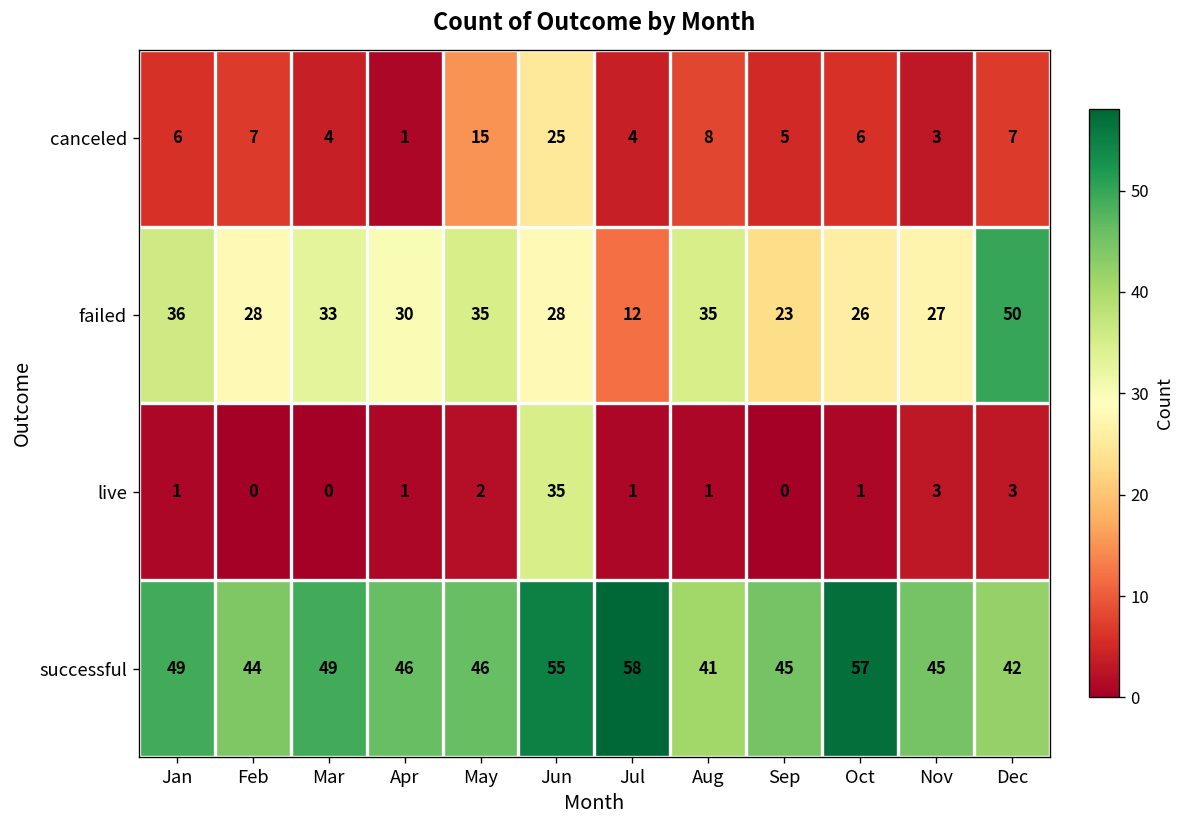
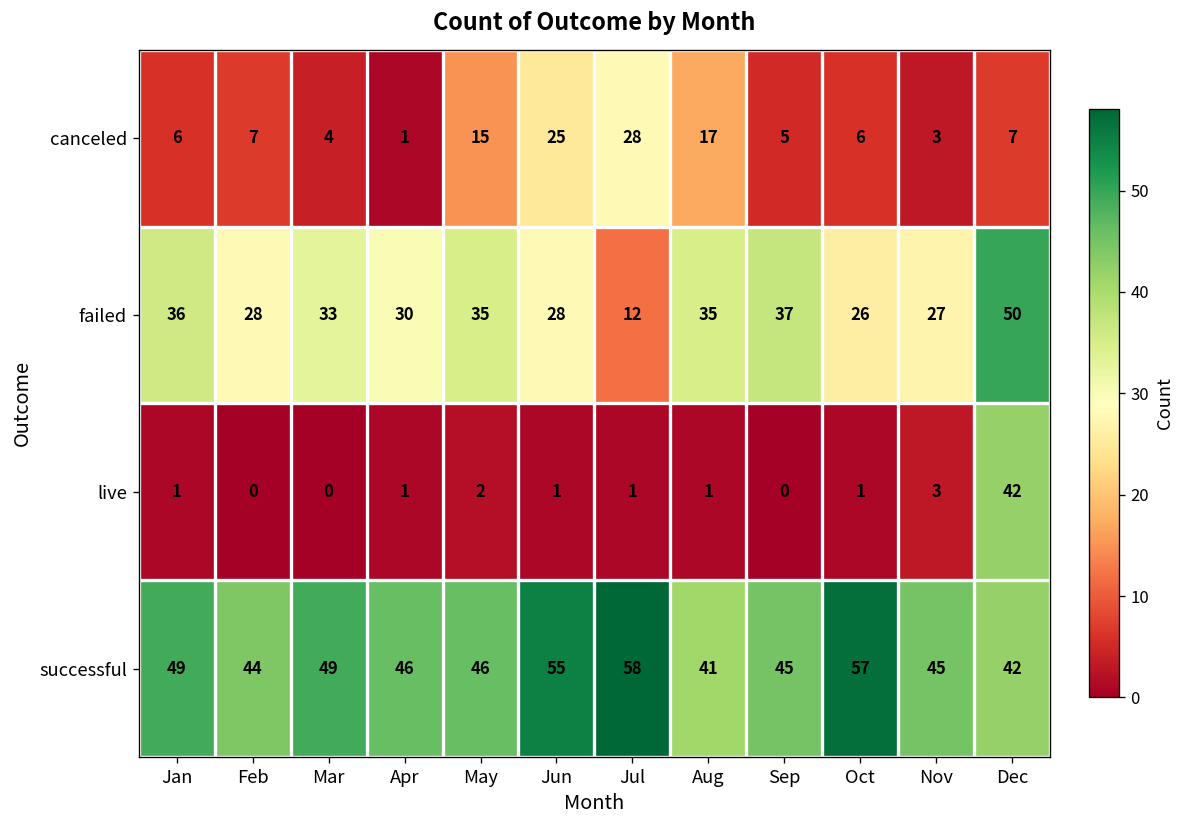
  {
    "canceled": {
      "Jan": 6,
      "Feb": 7,
      "Mar": 4,
      "Apr": 1,
      "May": 15,
      "Jun": 25,
-     "Jul": 4,
-     "Aug": 8,
+     "Jul": 28,
+     "Aug": 17,
      "Sep": 5,
      "Oct": 6,
      "Nov": 3,
      "Dec": 7
    },
    "failed": {
      "Jan": 36,
      "Feb": 28,
      "Mar": 33,
      "Apr": 30,
      "May": 35,
      "Jun": 28,
      "Jul": 12,
      "Aug": 35,
-     "Sep": 23,
+     "Sep": 37,
      "Oct": 26,
      "Nov": 27,
      "Dec": 50
    },
    "live": {
      "Jan": 1,
      "Feb": 0,
      "Mar": 0,
      "Apr": 1,
      "May": 2,
-     "Jun": 35,
+     "Jun": 1,
      "Jul": 1,
      "Aug": 1,
      "Sep": 0,
      "Oct": 1,
      "Nov": 3,
-     "Dec": 3
+     "Dec": 42
    },
    "successful": {
      "Jan": 49,
      "Feb": 44,
      "Mar": 49,
      "Apr": 46,
      "May": 46,
      "Jun": 55,
      "Jul": 58,
      "Aug": 41,
      "Sep": 45,
      "Oct": 57,
      "Nov": 45,
      "Dec": 42
    }
  }
